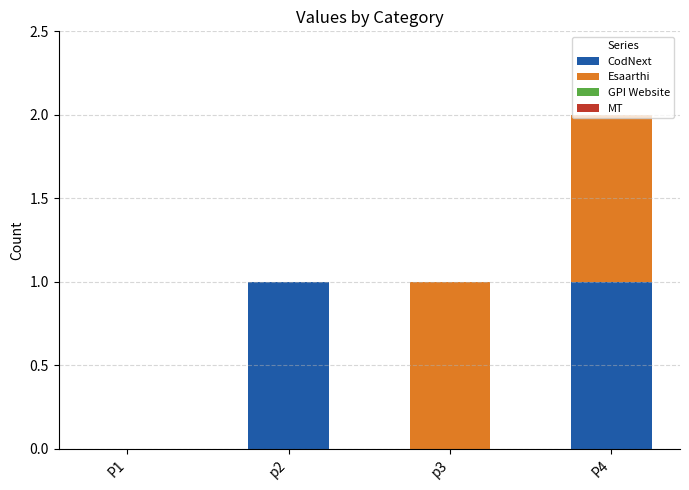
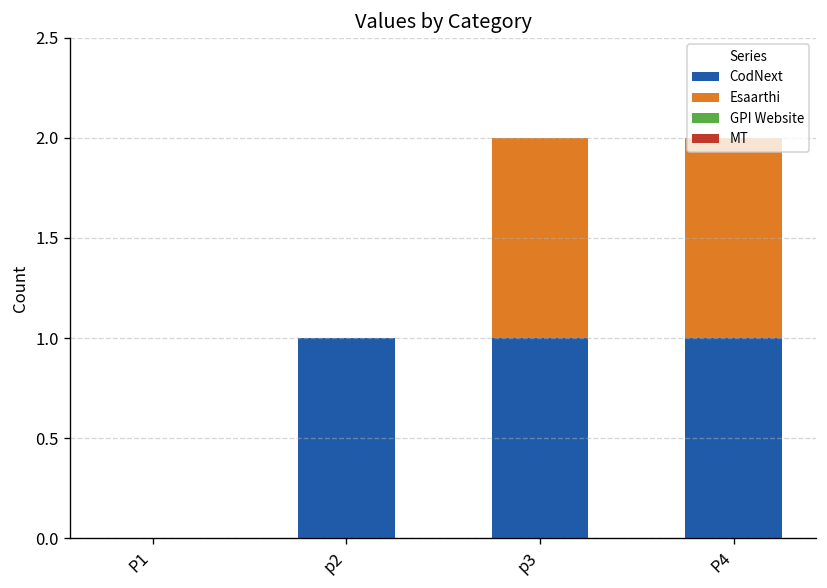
  {
    "CodNext": {
      "P1": 0,
      "p2": 1,
-     "p3": 0,
+     "p3": 1,
      "P4": 1
    }
  }
